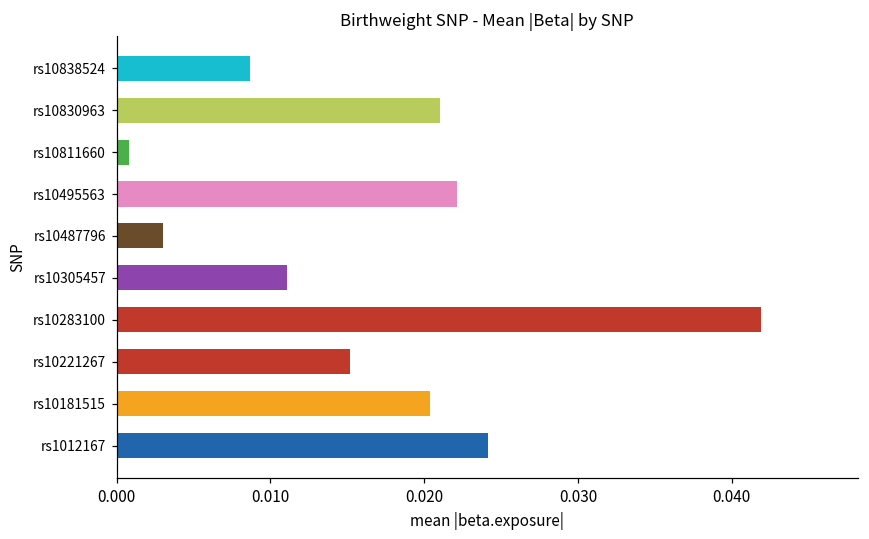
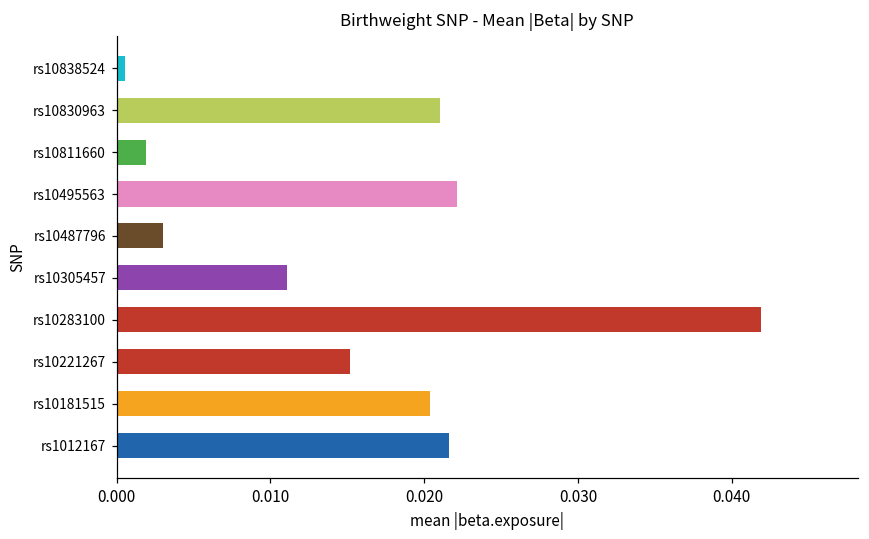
  {
-   "rs10838524": 0.0087,
+   "rs10838524": 0.0005,
    "rs10830963": 0.0210,
-   "rs10811660": 0.0008,
+   "rs10811660": 0.0019,
    "rs10495563": 0.0221,
    "rs10487796": 0.0030,
    "rs10305457": 0.0111,
    "rs10283100": 0.0419,
    "rs10221267": 0.0152,
    "rs10181515": 0.0204,
-   "rs1012167": 0.0241
+   "rs1012167": 0.0216
  }
